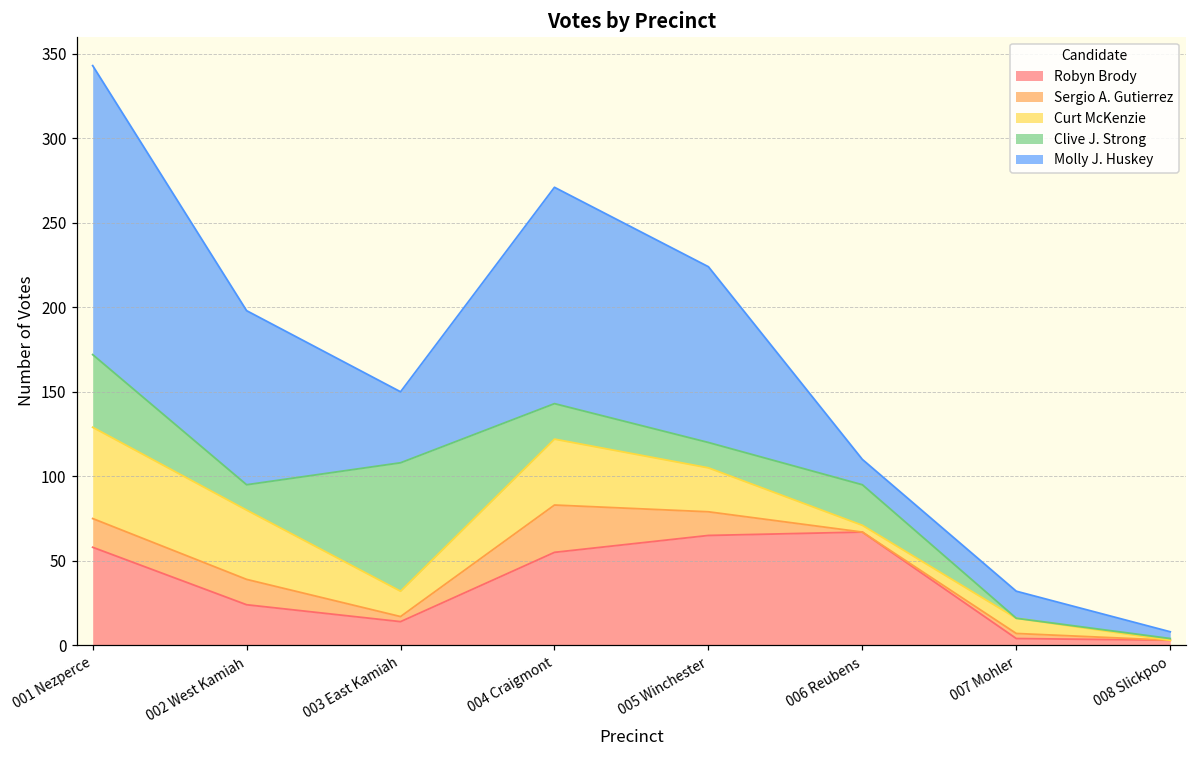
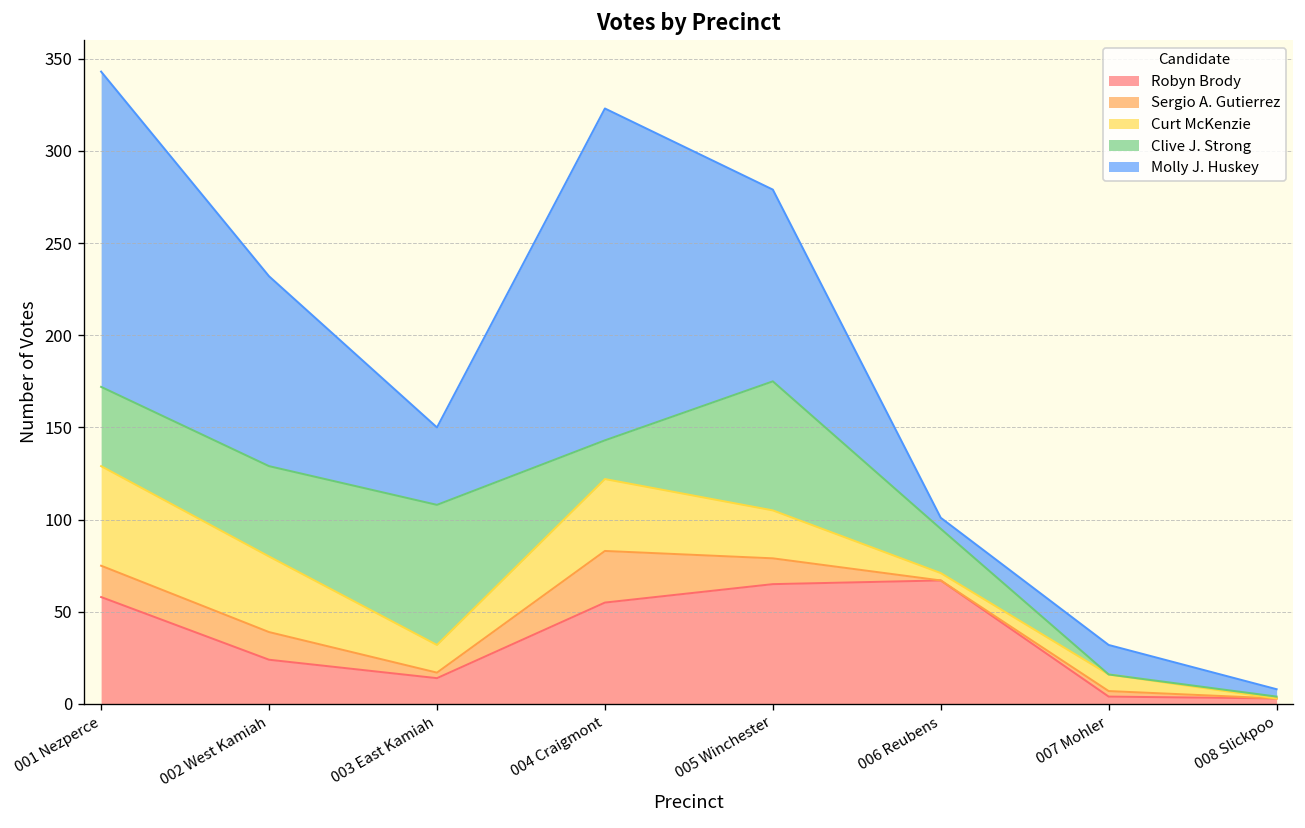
  {
    "Robyn Brody": {
      "001 Nezperce": 58,
      "002 West Kamiah": 24,
      "003 East Kamiah": 14,
      "004 Craigmont": 55,
      "005 Winchester": 65,
      "007 Mohler": 4
    },
    "Clive J. Strong": {
      "001 Nezperce": 43,
-     "002 West Kamiah": 15,
+     "002 West Kamiah": 49,
      "003 East Kamiah": 76,
      "004 Craigmont": 21,
-     "005 Winchester": 15,
+     "005 Winchester": 70,
      "006 Reubens": 24
    },
    "Molly J. Huskey": {
      "001 Nezperce": 171,
      "002 West Kamiah": 103,
      "003 East Kamiah": 42,
-     "004 Craigmont": 128,
+     "004 Craigmont": 180,
      "005 Winchester": 104,
-     "006 Reubens": 15,
+     "006 Reubens": 6,
      "007 Mohler": 16,
      "008 Slickpoo": 4
    }
  }
